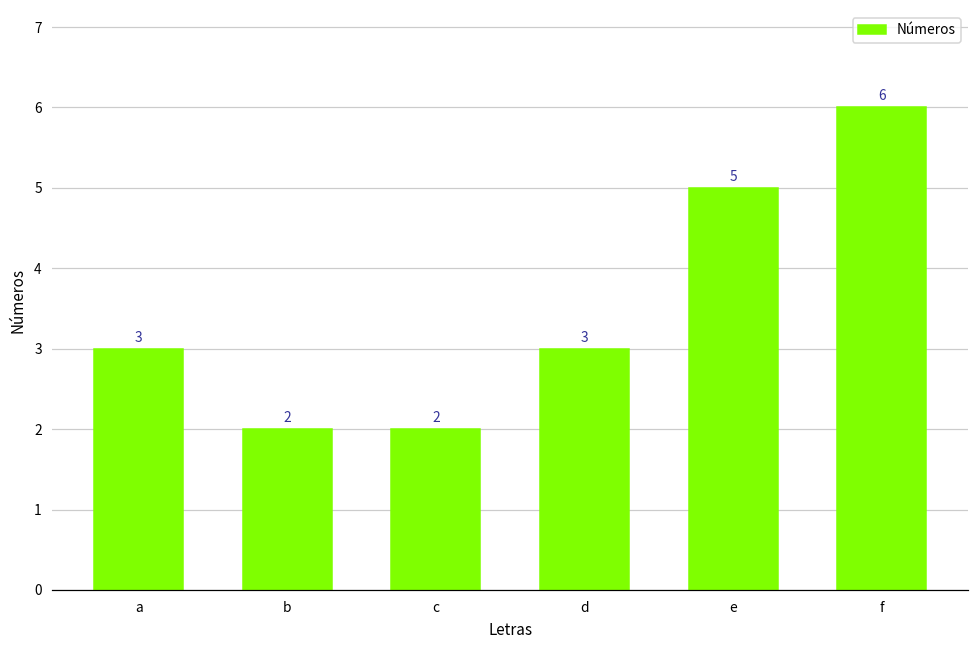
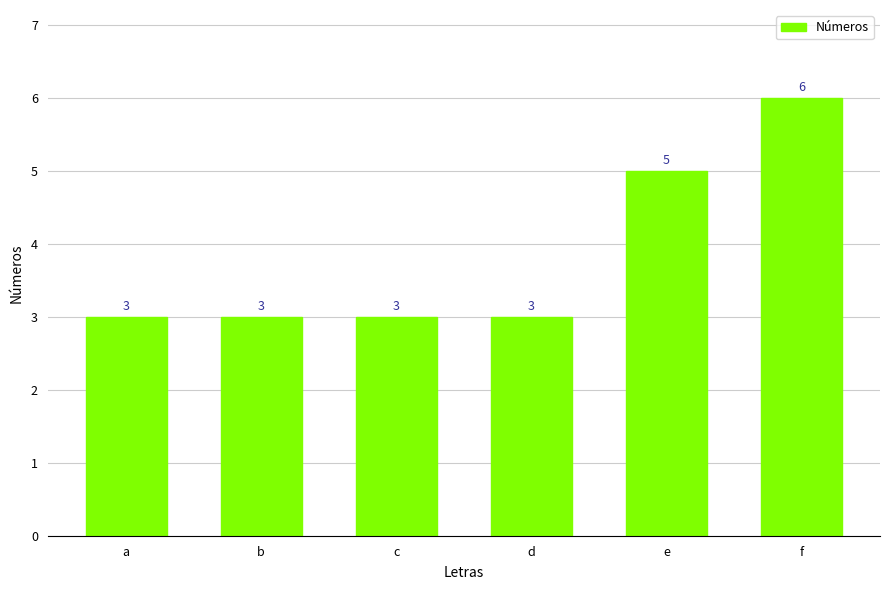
  {
    "a": 3,
-   "b": 2,
-   "c": 2,
+   "b": 3,
+   "c": 3,
    "d": 3,
    "e": 5,
    "f": 6
  }
